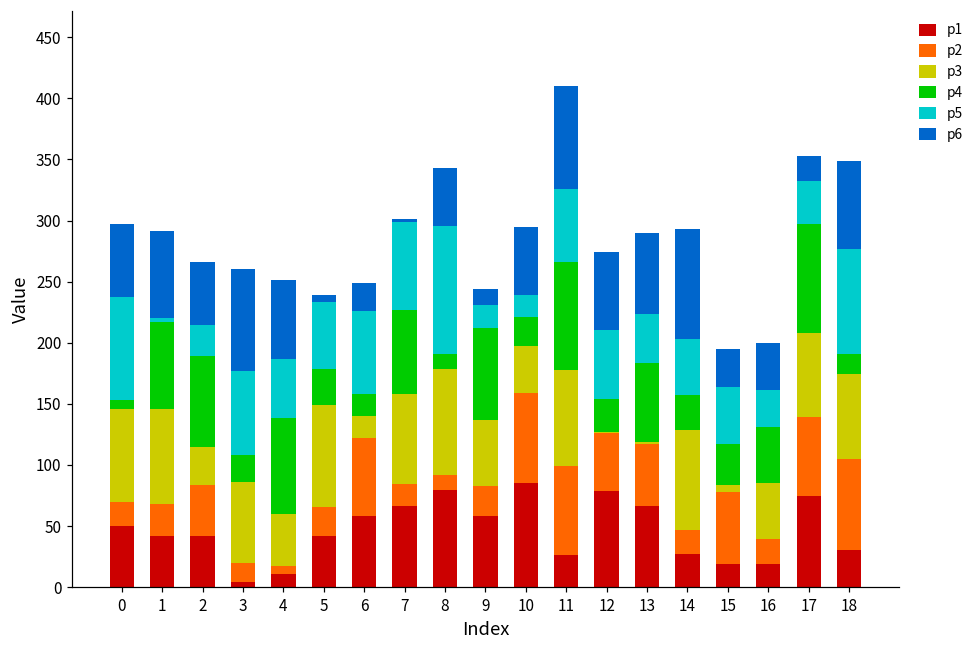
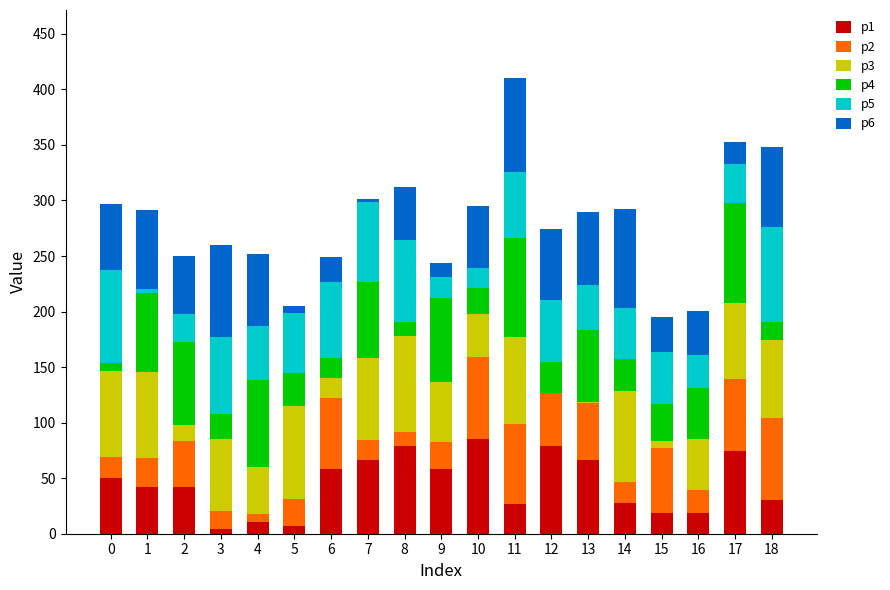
  {
    "p1": {
      "0": 50,
      "1": 42,
      "2": 42,
      "3": 4,
      "4": 11,
-     "5": 42,
+     "5": 7,
      "6": 58,
      "7": 66,
      "8": 79,
      "9": 59,
      "10": 85,
      "11": 26,
      "12": 79,
      "13": 66,
      "14": 27,
      "15": 19,
      "16": 19,
      "17": 74,
      "18": 30
    },
    "p2": {
      "0": 20,
      "1": 26,
      "2": 42,
      "3": 16,
      "4": 7,
      "5": 24,
      "6": 64,
      "7": 18,
      "8": 12,
      "9": 24,
      "10": 74,
      "11": 73,
      "12": 47,
      "13": 51,
      "14": 20,
      "15": 59,
      "16": 20,
      "17": 65,
      "18": 74
    },
    "p3": {
      "0": 77,
      "1": 78,
-     "2": 31,
+     "2": 15,
      "3": 66,
      "4": 42,
      "5": 83,
      "6": 18,
      "7": 74,
      "8": 87,
      "9": 54,
      "10": 38,
      "11": 78,
      "14": 82,
      "15": 6,
      "16": 46,
      "17": 68,
      "18": 70
    },
    "p4": {
      "0": 7,
      "1": 71,
      "2": 74,
      "3": 22,
      "4": 78,
      "5": 30,
      "6": 18,
      "7": 69,
      "8": 12,
      "9": 75,
      "10": 24,
      "11": 89,
      "12": 27,
      "13": 65,
      "14": 29,
      "15": 34,
      "16": 46,
      "17": 90,
      "18": 17
    },
    "p5": {
      "0": 84,
      "1": 3,
      "2": 25,
      "3": 69,
      "4": 48,
      "5": 54,
      "6": 68,
      "7": 72,
-     "8": 105,
+     "8": 74,
      "9": 18,
      "10": 18,
      "11": 60,
      "12": 56,
      "13": 41,
      "14": 46,
      "15": 47,
      "16": 30,
      "17": 35,
      "18": 86
    },
    "p6": {
      "0": 59,
      "1": 71,
      "2": 52,
      "3": 83,
      "4": 65,
      "5": 6,
      "6": 22,
      "7": 3,
      "8": 48,
      "9": 13,
      "10": 55,
      "11": 84,
      "12": 64,
      "13": 66,
      "14": 89,
      "15": 31,
      "16": 39,
      "17": 20,
      "18": 72
    }
  }
